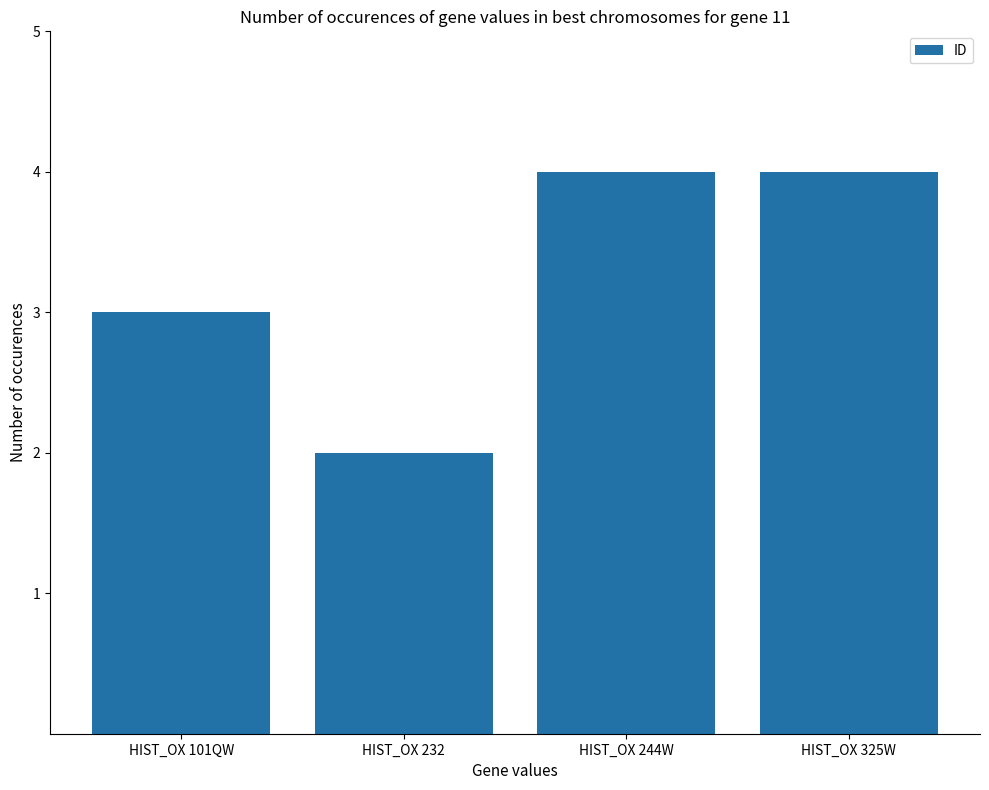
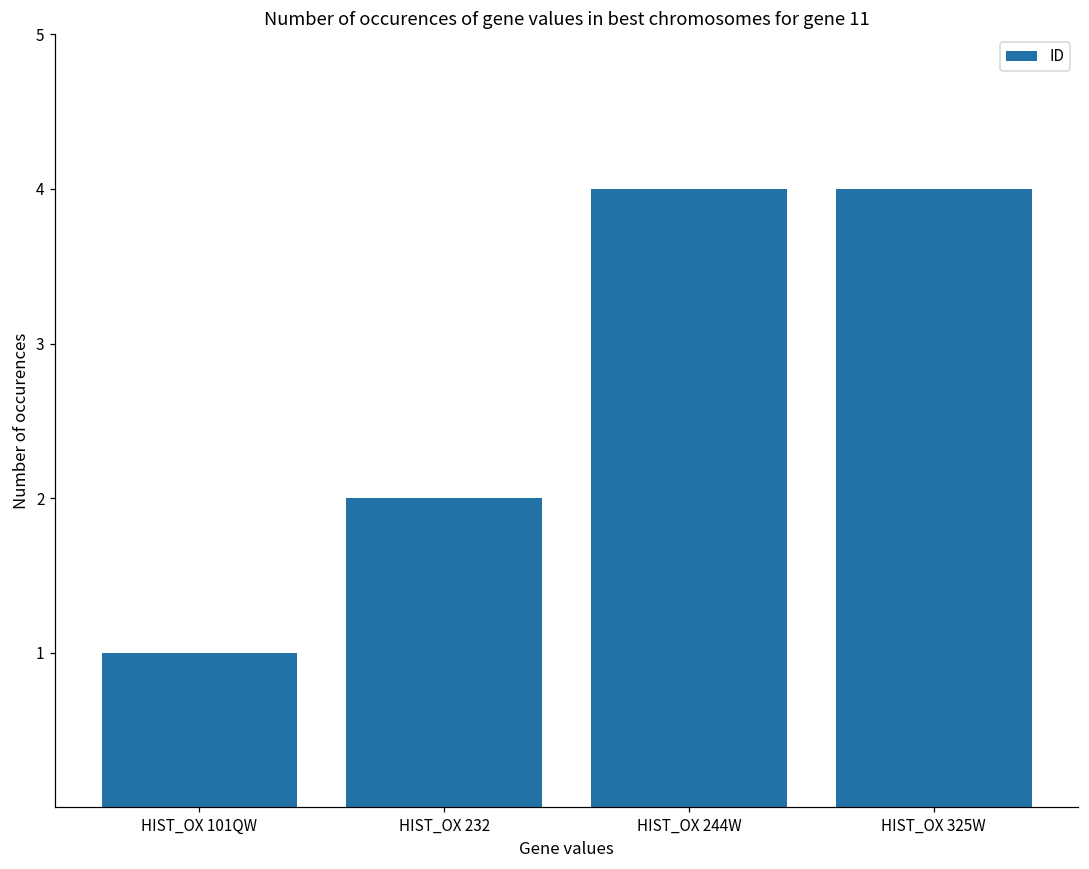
  {
-   "HIST_OX 101QW": 3,
+   "HIST_OX 101QW": 1,
    "HIST_OX 232": 2,
    "HIST_OX 244W": 4,
    "HIST_OX 325W": 4
  }
